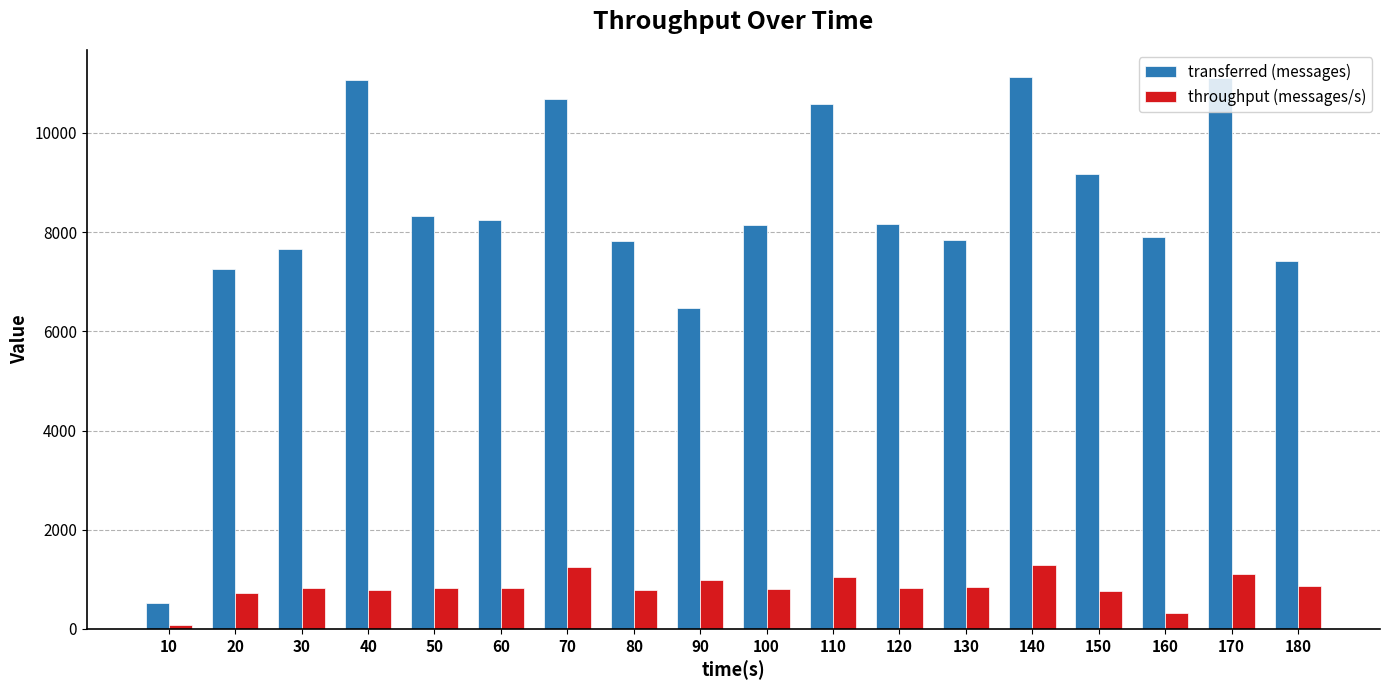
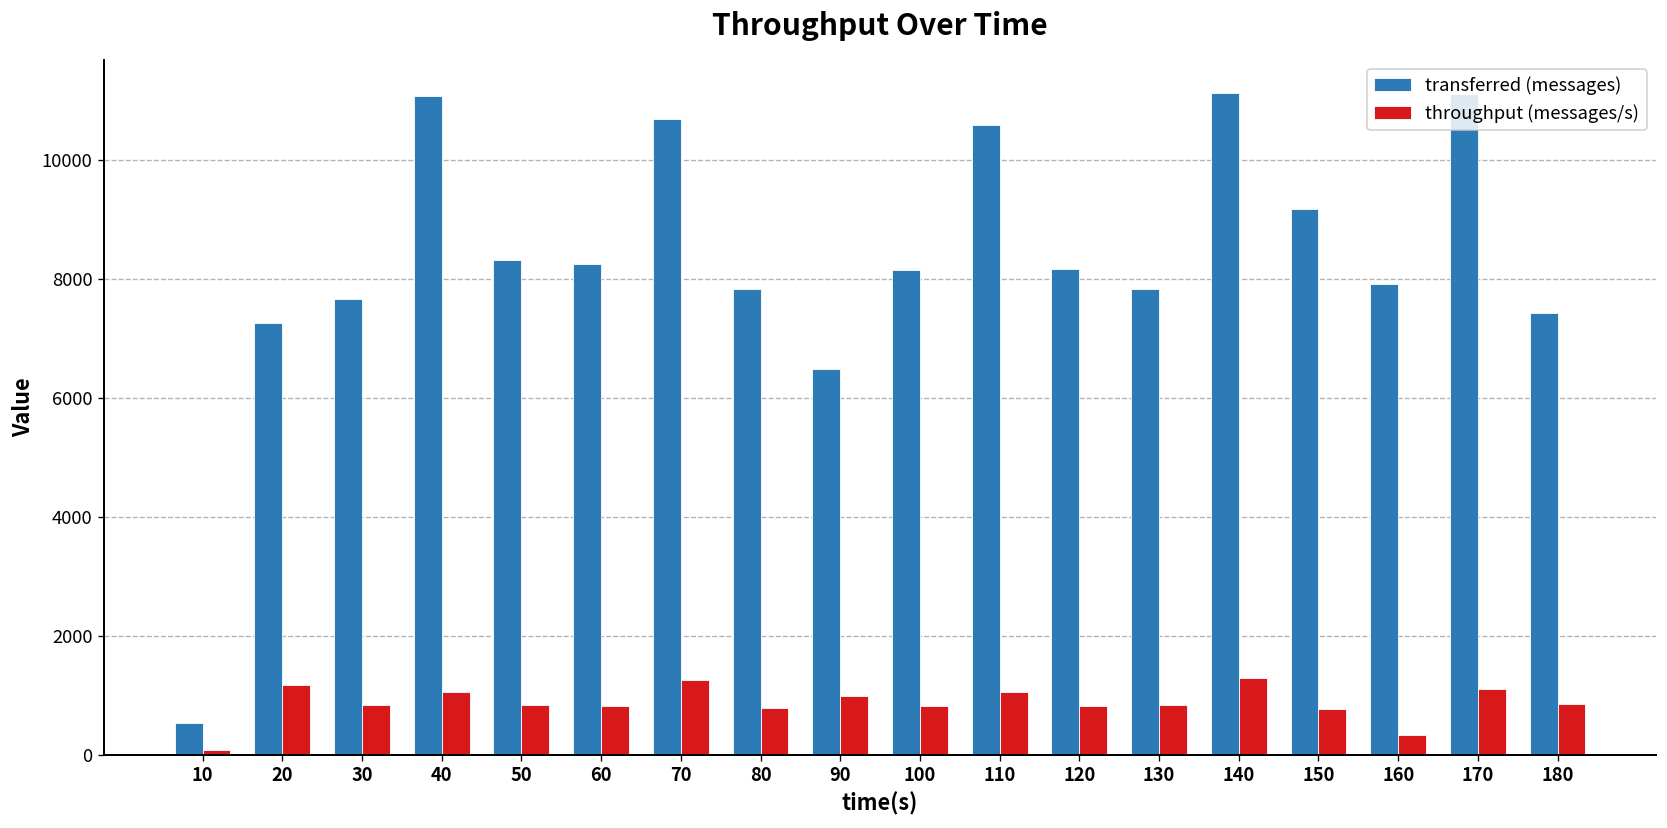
  {
    "transferred (messages)": {
      "10": 500,
      "20": 7300,
      "30": 7700,
      "40": 11100,
      "50": 8300,
      "60": 8200,
      "70": 10700,
      "80": 7800,
      "90": 6500,
      "100": 8100,
      "110": 10600,
      "120": 8200,
      "130": 7800,
      "140": 11100,
      "150": 9200,
      "160": 7900,
      "180": 7400
    },
    "throughput (messages/s)": {
      "10": 100,
-     "20": 700,
+     "20": 1200,
      "30": 800,
-     "40": 800,
+     "40": 1100,
      "50": 800,
      "60": 800,
      "70": 1300,
      "80": 800,
      "90": 1000,
      "100": 800,
      "110": 1100,
      "120": 800,
      "130": 800,
      "140": 1300,
      "150": 800,
      "160": 300,
      "170": 1100,
      "180": 900
    }
  }
